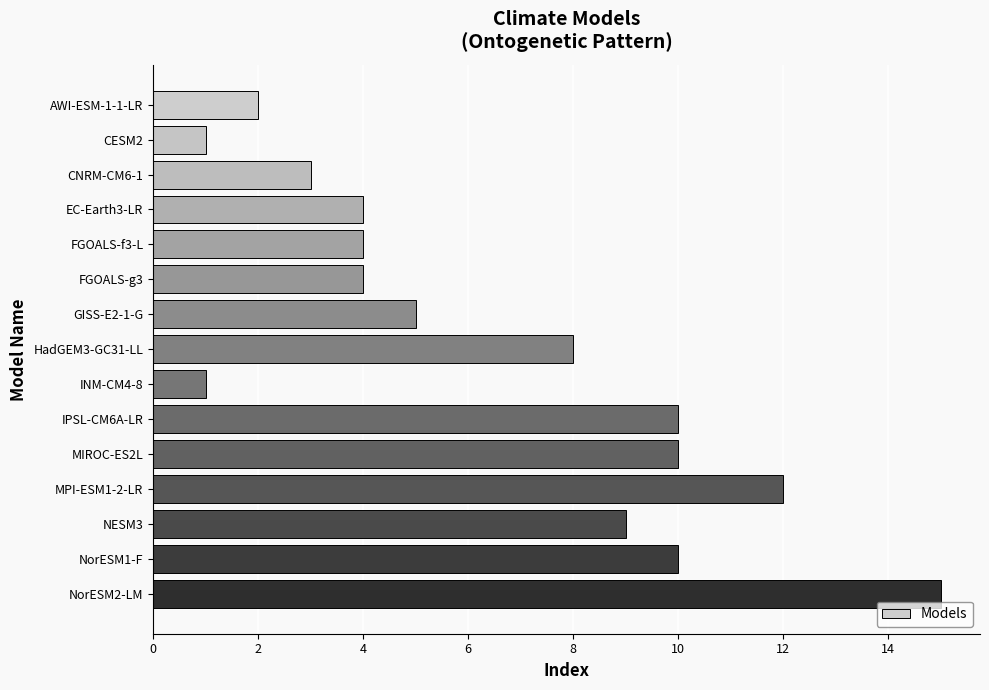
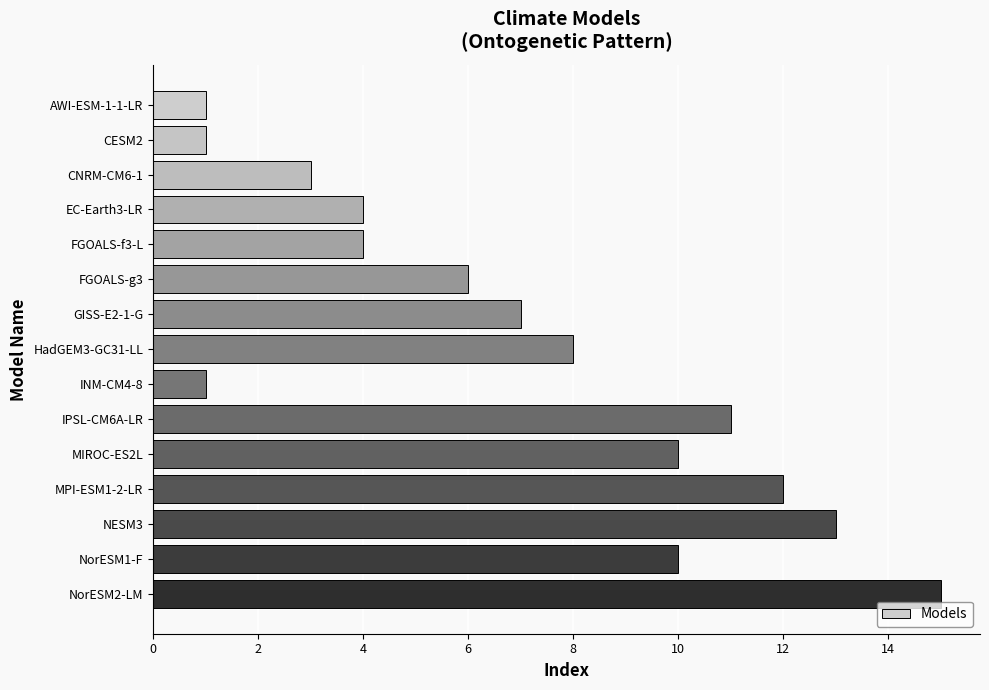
  {
-   "AWI-ESM-1-1-LR": 2,
+   "AWI-ESM-1-1-LR": 1,
    "CESM2": 1,
    "CNRM-CM6-1": 3,
    "EC-Earth3-LR": 4,
    "FGOALS-f3-L": 4,
-   "FGOALS-g3": 4,
-   "GISS-E2-1-G": 5,
+   "FGOALS-g3": 6,
+   "GISS-E2-1-G": 7,
    "HadGEM3-GC31-LL": 8,
    "INM-CM4-8": 1,
-   "IPSL-CM6A-LR": 10,
+   "IPSL-CM6A-LR": 11,
    "MIROC-ES2L": 10,
    "MPI-ESM1-2-LR": 12,
-   "NESM3": 9,
+   "NESM3": 13,
    "NorESM1-F": 10,
    "NorESM2-LM": 15
  }
